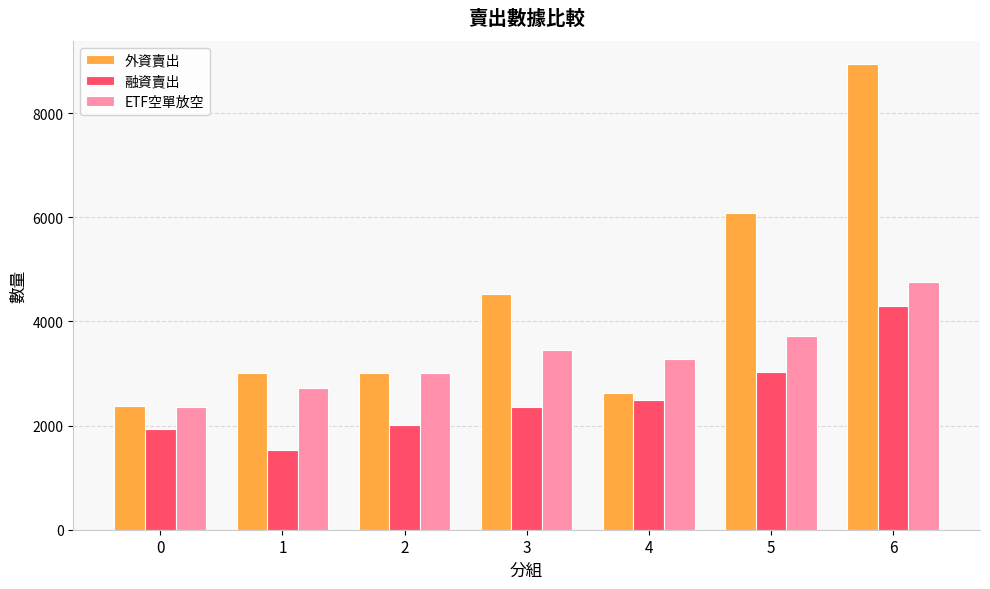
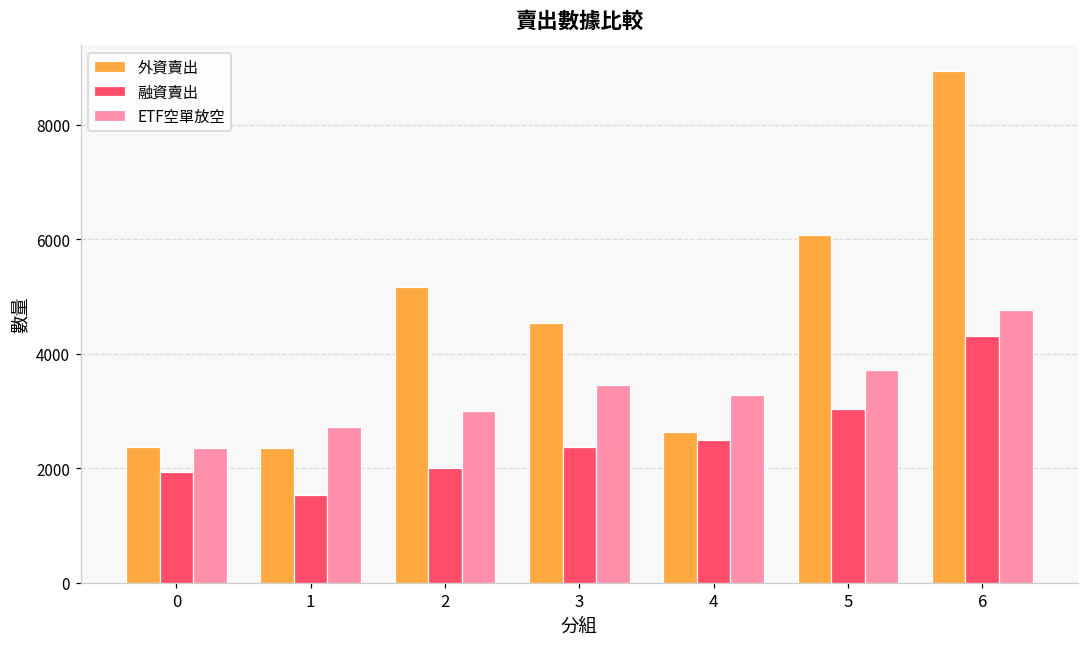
  {
    "外資賣出": {
      "0": 2400,
-     "1": 3000,
-     "2": 3000,
+     "1": 2300,
+     "2": 5200,
      "3": 4500,
      "4": 2600,
      "5": 6100,
      "6": 8900
    },
    "融資賣出": {
      "0": 1900,
      "1": 1500,
      "2": 2000,
      "3": 2400,
      "4": 2500,
      "5": 3000,
      "6": 4300
    },
    "ETF空單放空": {
      "0": 2400,
      "1": 2700,
      "2": 3000,
      "3": 3500,
      "4": 3300,
      "5": 3700,
      "6": 4800
    }
  }
